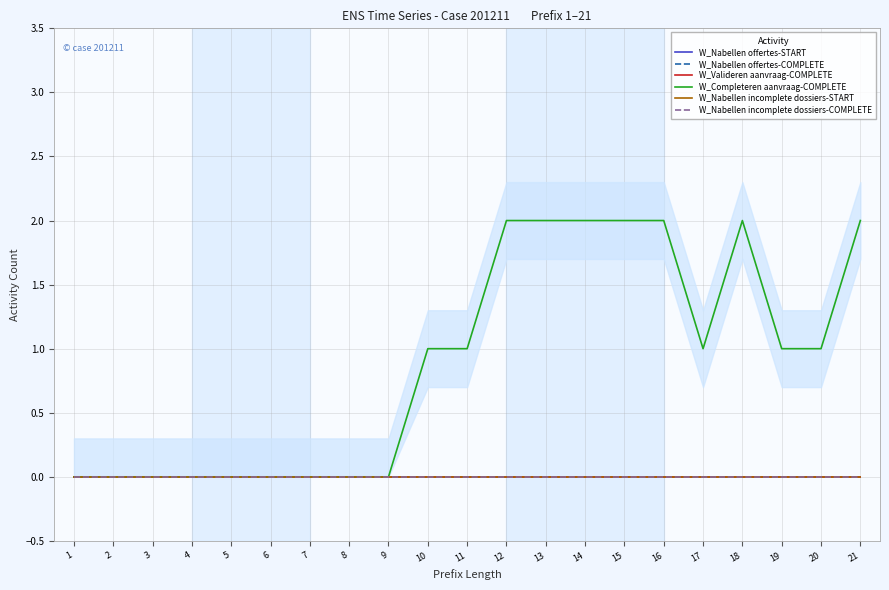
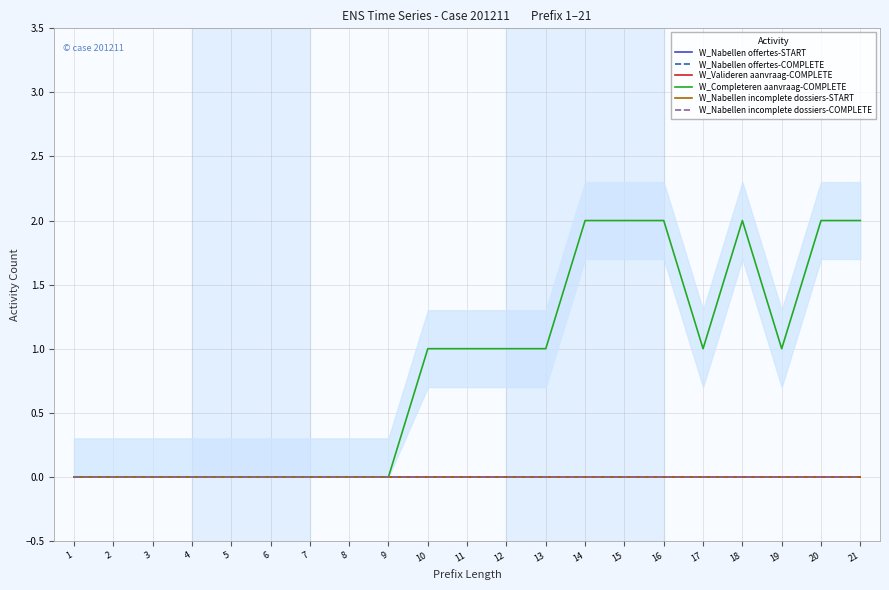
  {
    "W_Nabellen incomplete dossiers-COMPLETE": {
      "10": 0,
      "11": 0,
      "12": 0,
      "13": 0,
      "14": 0,
      "15": 0,
      "16": 0,
      "17": 0,
      "18": 0,
      "19": 0,
      "20": 0,
      "21": 0
    },
    "W_Completeren aanvraag-COMPLETE": {
      "10": 1,
      "11": 1,
-     "12": 2,
-     "13": 2,
+     "12": 1,
+     "13": 1,
      "14": 2,
      "15": 2,
      "16": 2,
      "17": 1,
      "18": 2,
      "19": 1,
-     "20": 1,
+     "20": 2,
      "21": 2
    }
  }
